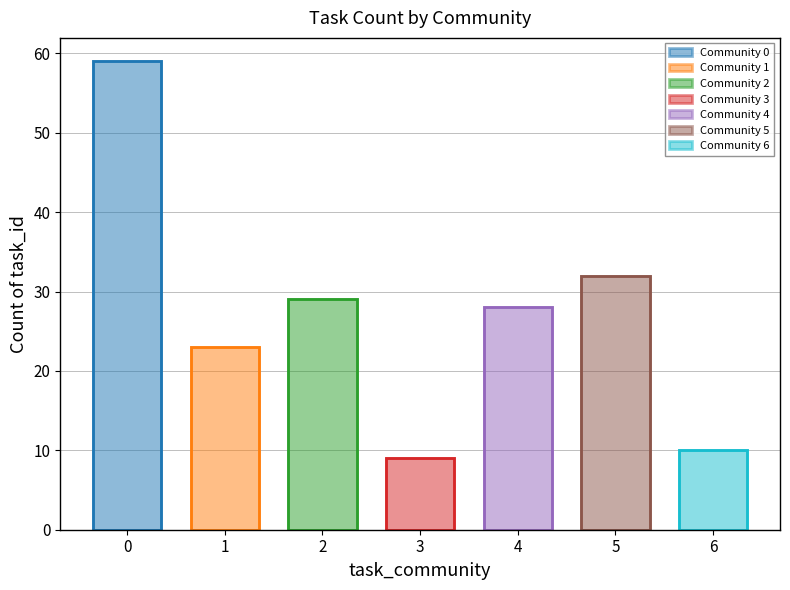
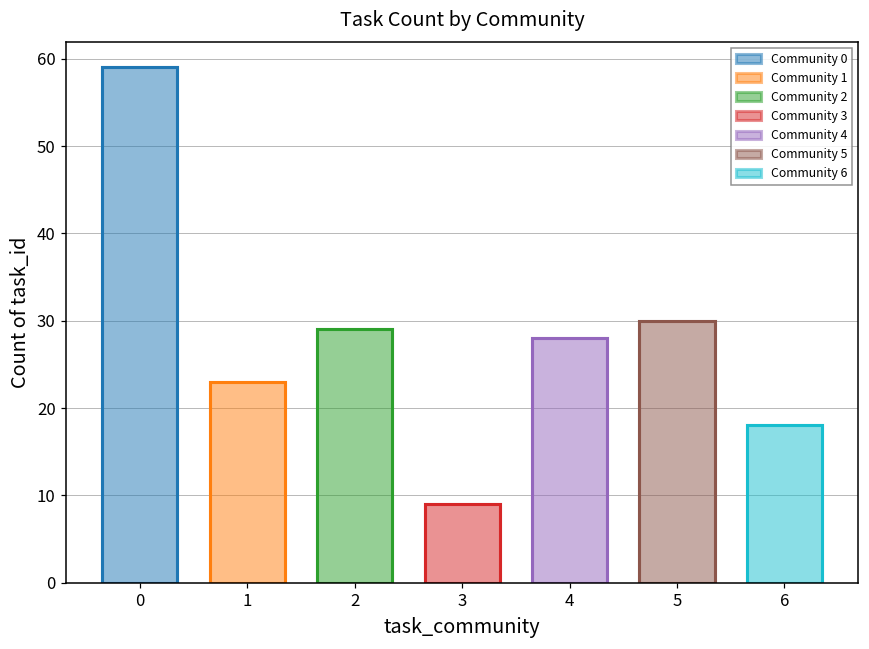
  {
    "0": 59,
    "1": 23,
    "2": 29,
    "3": 9,
    "4": 28,
-   "5": 32,
-   "6": 10
+   "5": 30,
+   "6": 18
  }
